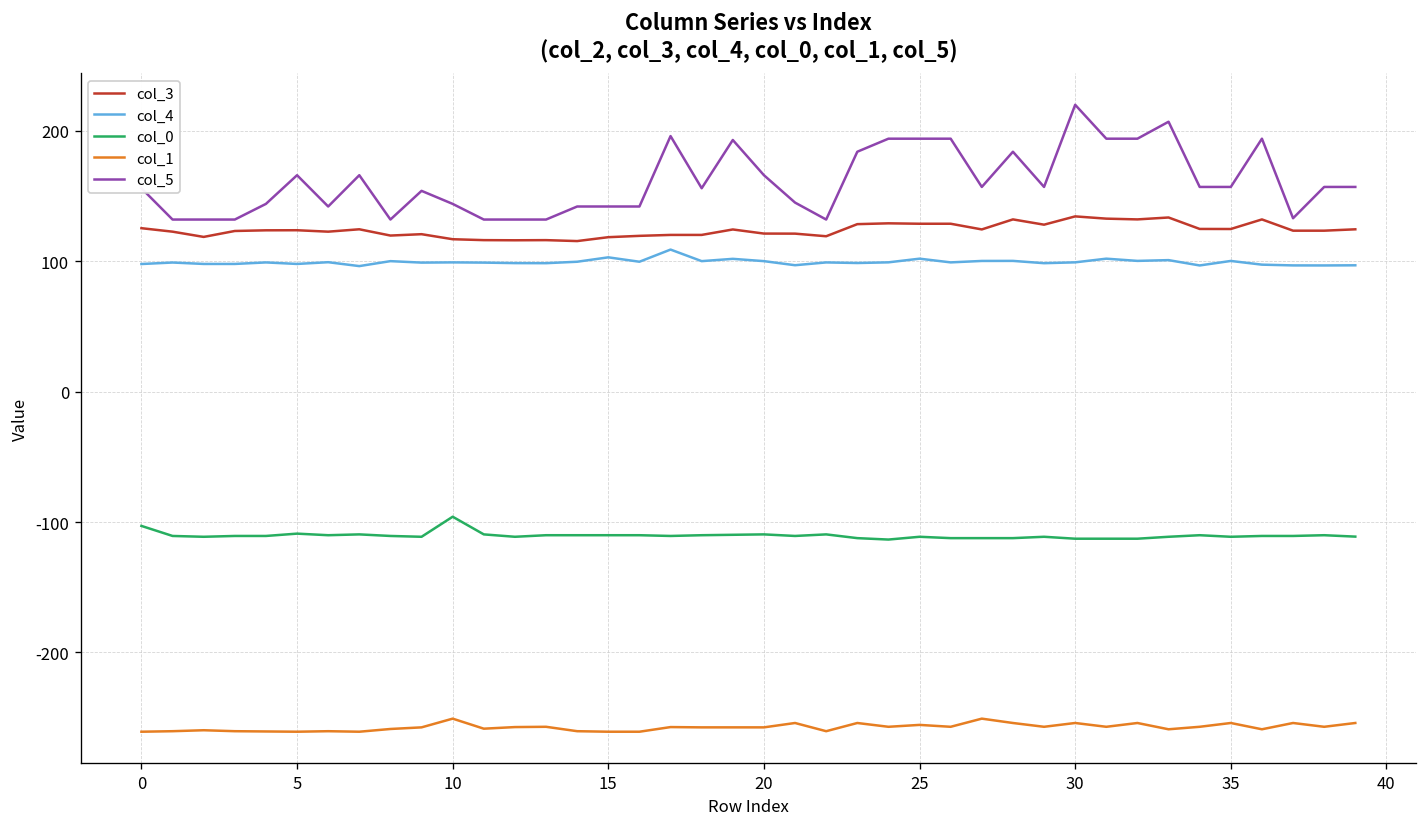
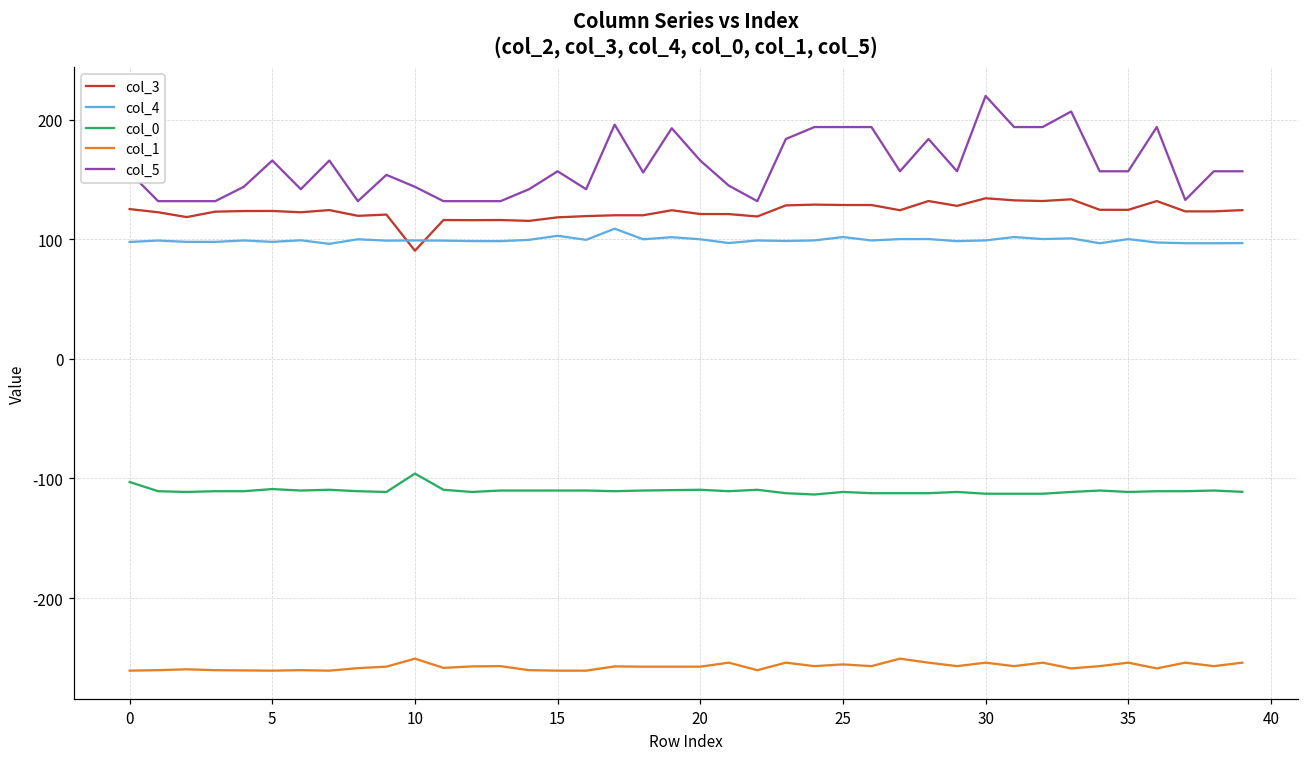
  {
    "col_3": {
      "0": 125,
      "5": 124,
-     "10": 117,
+     "10": 91,
      "15": 118,
      "20": 121,
      "25": 129,
      "30": 134,
      "35": 125
    },
    "col_4": {
      "0": 98,
      "5": 98,
      "10": 99,
      "15": 103,
      "20": 100,
      "25": 102,
      "30": 99,
      "35": 100
    },
    "col_0": {
      "0": -103,
      "5": -109,
      "10": -96,
      "15": -110,
      "20": -109,
      "25": -111,
      "30": -113,
      "35": -111
    },
    "col_1": {
      "0": -261,
      "5": -261,
      "10": -251,
      "15": -261,
      "20": -257,
      "25": -256,
      "30": -254,
      "35": -254
    },
    "col_5": {
      "5": 166,
      "10": 144,
-     "15": 142,
+     "15": 157,
      "20": 166,
      "25": 194,
      "30": 220,
      "35": 157
    }
  }
